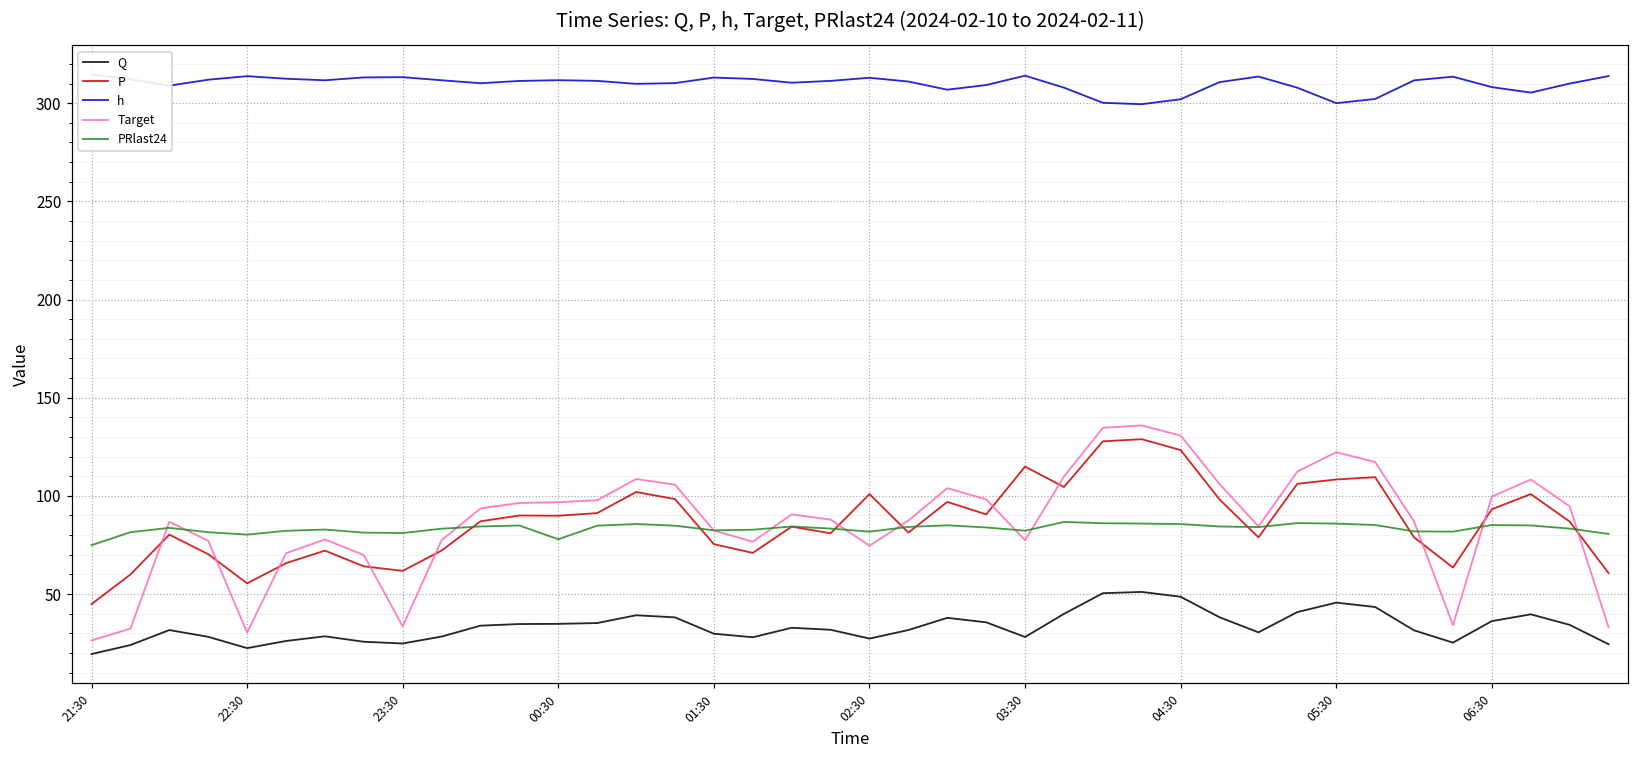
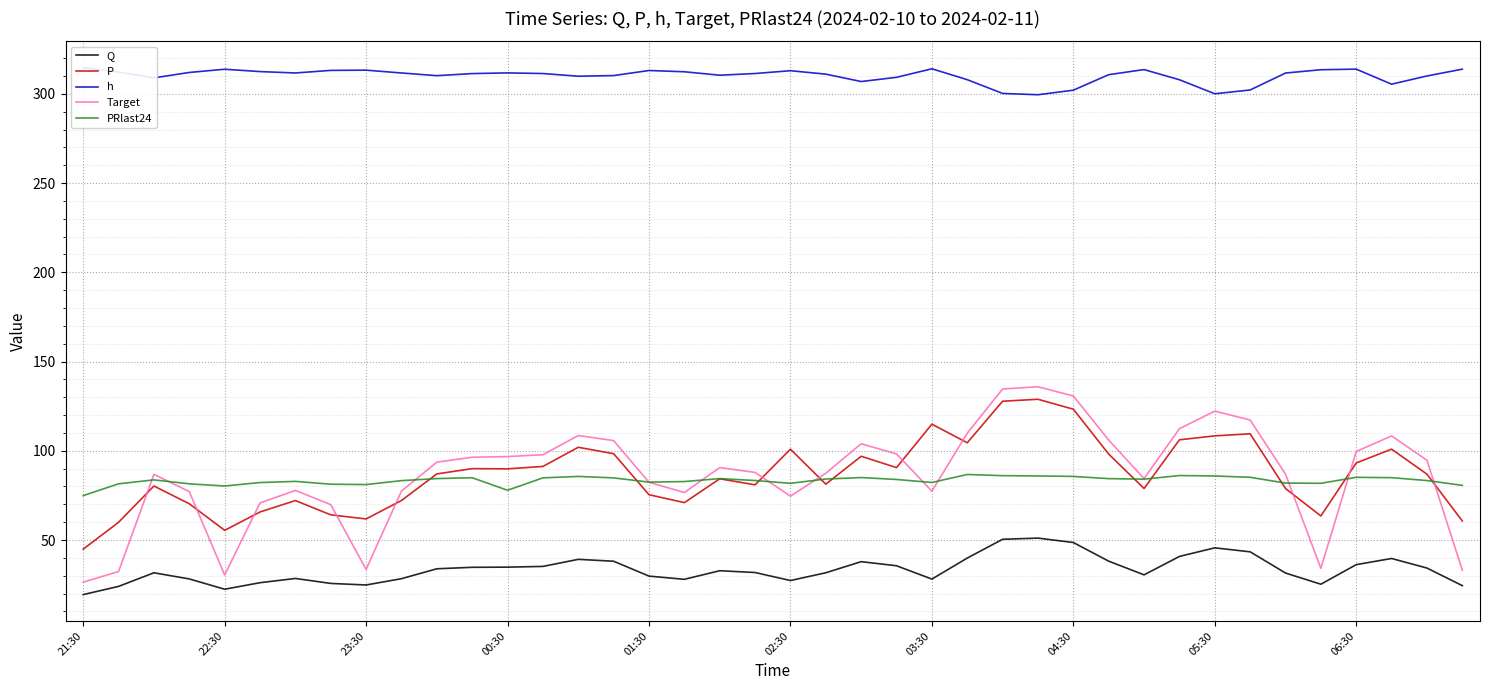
  {
    "Q": {
      "21:30": 19,
      "22:30": 22,
      "23:30": 25,
      "00:30": 35,
      "01:30": 30,
      "02:30": 27,
      "03:30": 28,
      "04:30": 49,
      "05:30": 46,
      "06:30": 36
    },
    "P": {
      "21:30": 45,
      "22:30": 55,
      "23:30": 62,
      "00:30": 90,
      "01:30": 75,
      "02:30": 101,
      "03:30": 115,
      "04:30": 123,
      "05:30": 108,
      "06:30": 93
    },
    "h": {
      "22:30": 314,
      "23:30": 313,
      "00:30": 312,
      "01:30": 313,
      "02:30": 313,
      "03:30": 314,
      "04:30": 302,
      "05:30": 300,
-     "06:30": 308
+     "06:30": 314
    },
    "Target": {
      "21:30": 26,
      "22:30": 30,
      "23:30": 34,
      "00:30": 97,
      "02:30": 75,
      "03:30": 77,
      "04:30": 131,
      "05:30": 122,
      "06:30": 100
    },
    "PRlast24": {
      "21:30": 75,
      "22:30": 80,
      "23:30": 81,
      "00:30": 78,
      "02:30": 82,
      "03:30": 82,
      "04:30": 86,
      "05:30": 86,
      "06:30": 85
    }
  }
